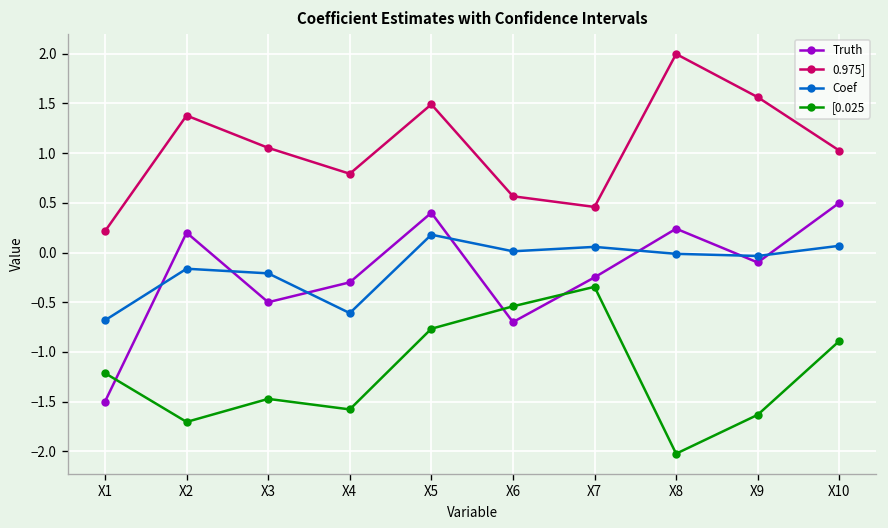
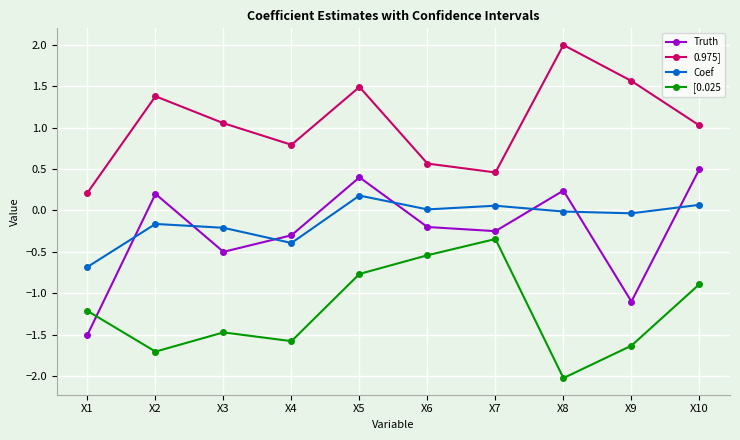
  {
    "Truth": {
      "X1": -1.5,
      "X2": 0.2,
      "X3": -0.5,
      "X4": -0.3,
      "X5": 0.4,
-     "X6": -0.7,
+     "X6": -0.2,
      "X7": -0.3,
      "X8": 0.2,
-     "X9": -0.1,
+     "X9": -1.1,
      "X10": 0.5
    },
    "0.975]": {
      "X1": 0.2,
      "X2": 1.4,
      "X3": 1.1,
      "X4": 0.8,
      "X5": 1.5,
      "X6": 0.6,
      "X7": 0.5,
      "X8": 2.0,
      "X9": 1.6,
      "X10": 1.0
    },
    "Coef": {
      "X1": -0.7,
      "X2": -0.2,
      "X3": -0.2,
-     "X4": -0.6,
+     "X4": -0.4,
      "X5": 0.2,
      "X6": 0.0,
      "X7": 0.1,
      "X8": 0.0,
      "X9": 0.0,
      "X10": 0.1
    },
    "[0.025": {
      "X1": -1.2,
      "X2": -1.7,
      "X3": -1.5,
      "X4": -1.6,
      "X5": -0.8,
      "X6": -0.5,
      "X7": -0.3,
      "X8": -2.0,
      "X9": -1.6,
      "X10": -0.9
    }
  }
